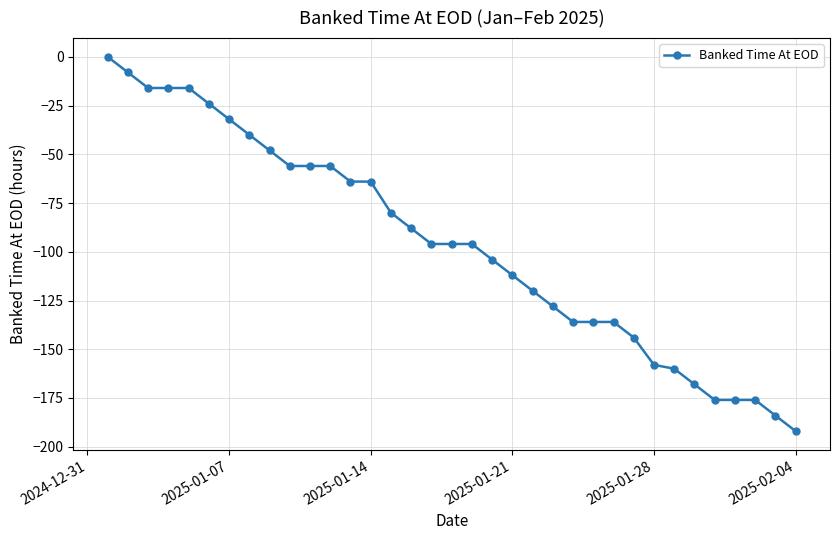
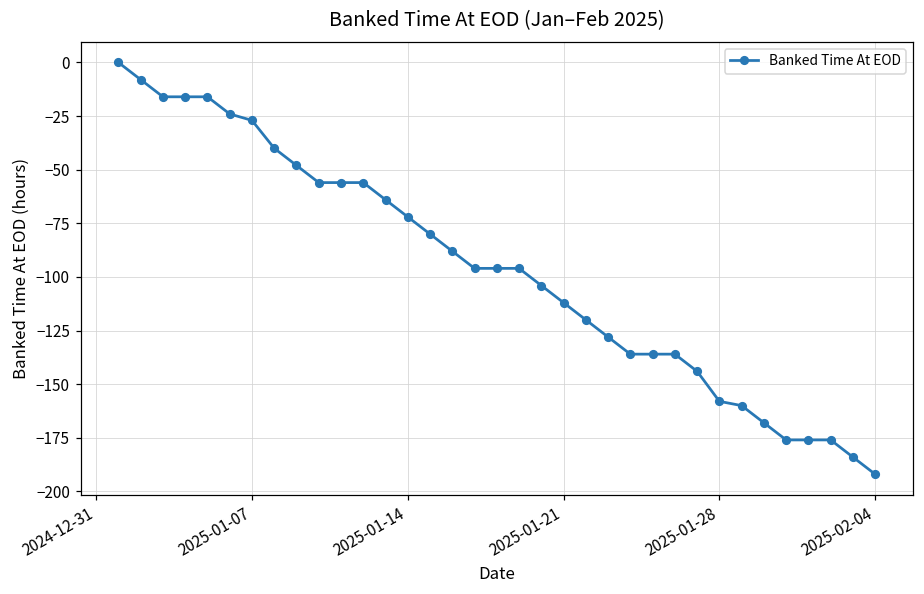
  {
-   "2025-01-07": -32,
-   "2025-01-14": -64,
+   "2025-01-07": -27,
+   "2025-01-14": -72,
    "2025-01-21": -112,
    "2025-01-28": -158,
    "2025-02-04": -192
  }
